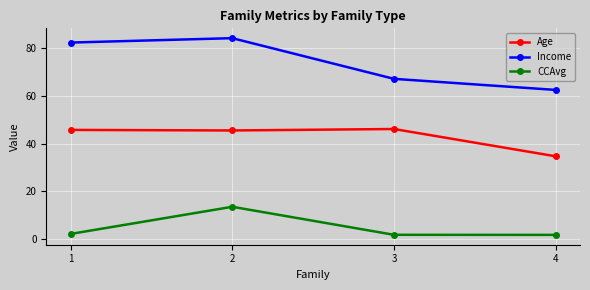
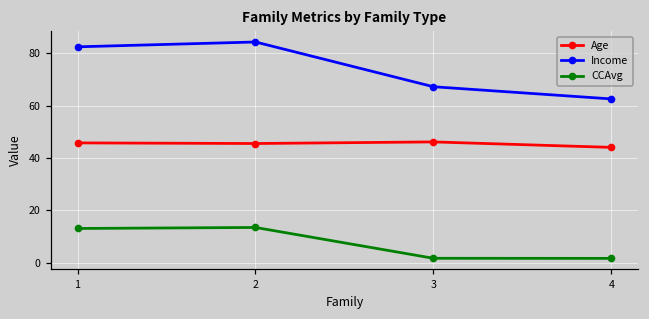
  {
    "Age": {
      "1": 46,
      "2": 45,
      "3": 46,
-     "4": 35
+     "4": 44
    },
    "Income": {
      "1": 82,
      "2": 84,
      "3": 67,
      "4": 63
    },
    "CCAvg": {
-     "1": 2,
+     "1": 13,
      "2": 13,
      "3": 2,
      "4": 2
    }
  }
